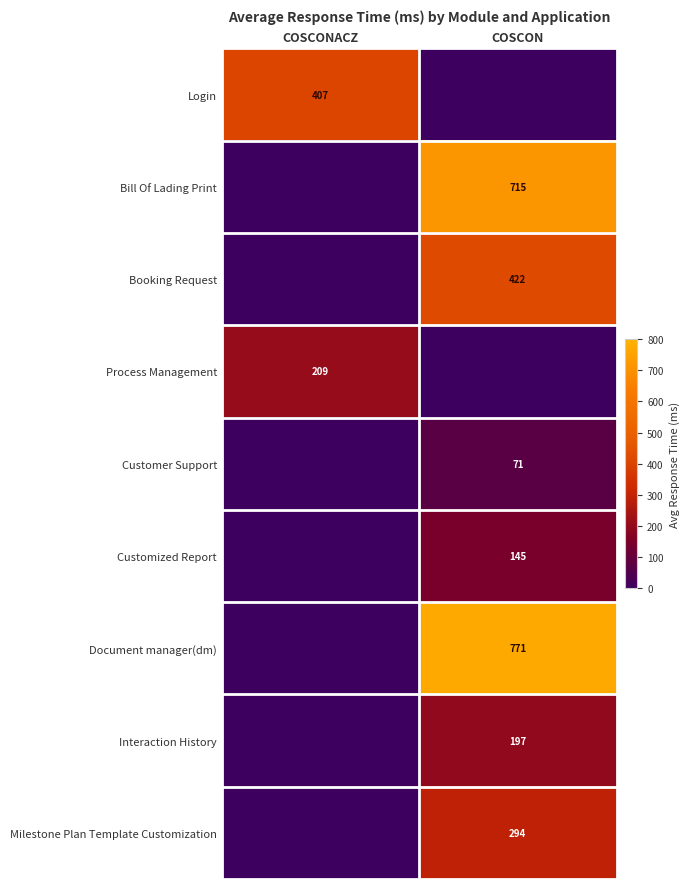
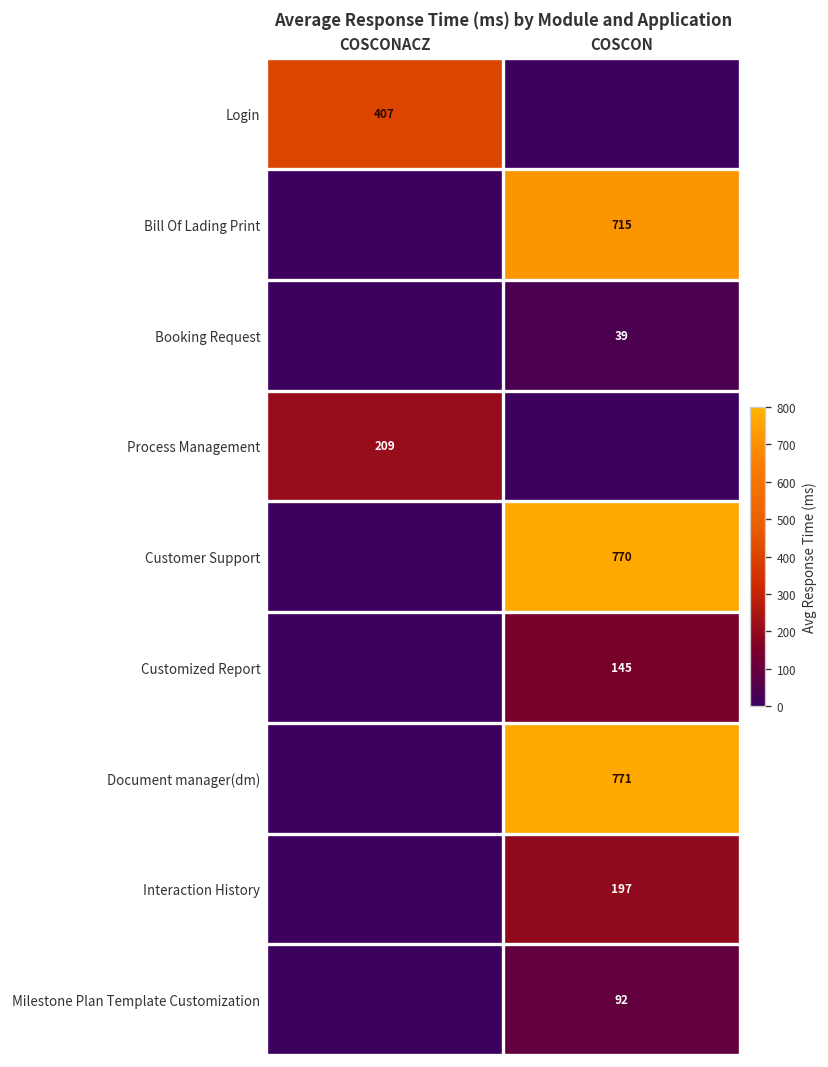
  {
    "Login": {
      "COSCONACZ": 407
    },
    "Bill Of Lading Print": {
      "COSCON": 715
    },
    "Booking Request": {
-     "COSCON": 422
+     "COSCON": 39
    },
    "Process Management": {
      "COSCONACZ": 209
    },
    "Customer Support": {
-     "COSCON": 71
+     "COSCON": 770
    },
    "Customized Report": {
      "COSCON": 145
    },
    "Document manager(dm)": {
      "COSCON": 771
    },
    "Interaction History": {
      "COSCON": 197
    },
    "Milestone Plan Template Customization": {
-     "COSCON": 294
+     "COSCON": 92
    }
  }
